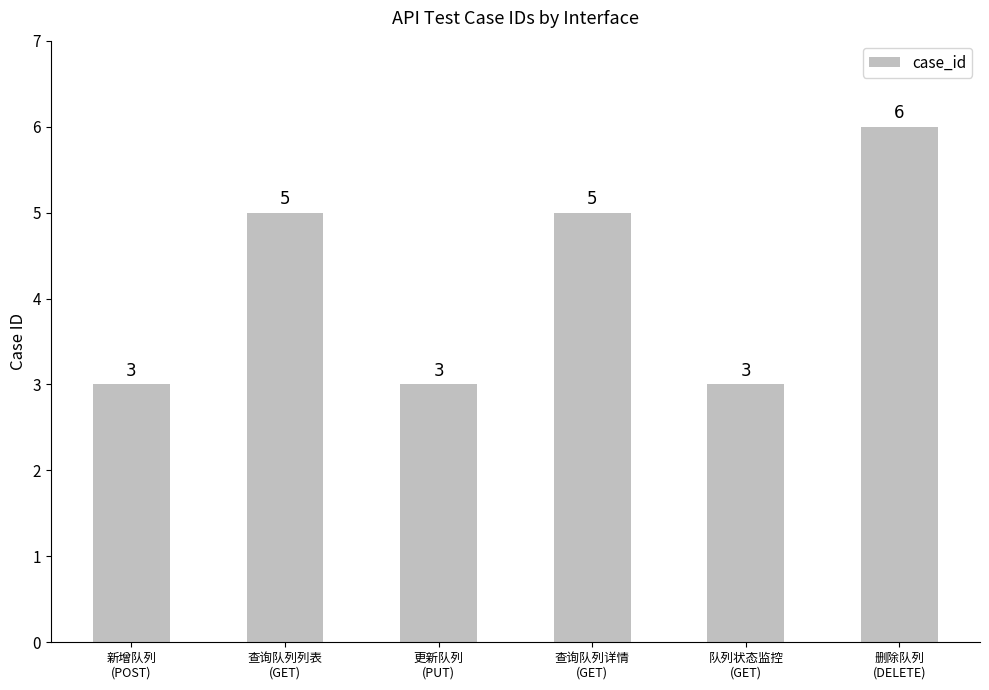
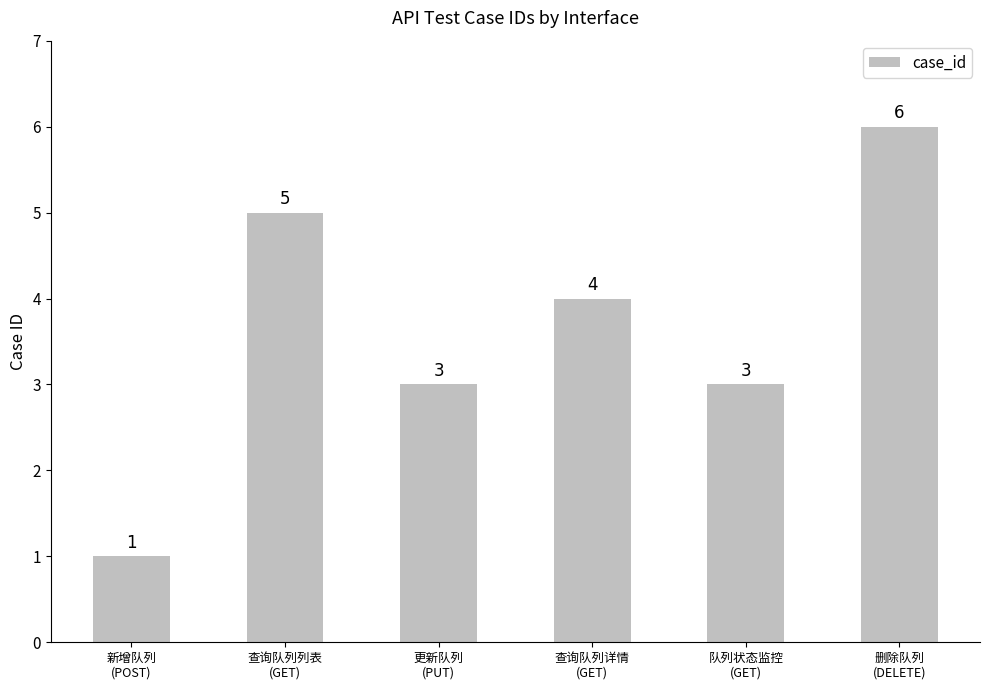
  {
-   "新增队列 (POST)": 3,
+   "新增队列 (POST)": 1,
    "查询队列列表 (GET)": 5,
    "更新队列 (PUT)": 3,
-   "查询队列详情 (GET)": 5,
+   "查询队列详情 (GET)": 4,
    "队列状态监控 (GET)": 3,
    "删除队列 (DELETE)": 6
  }
